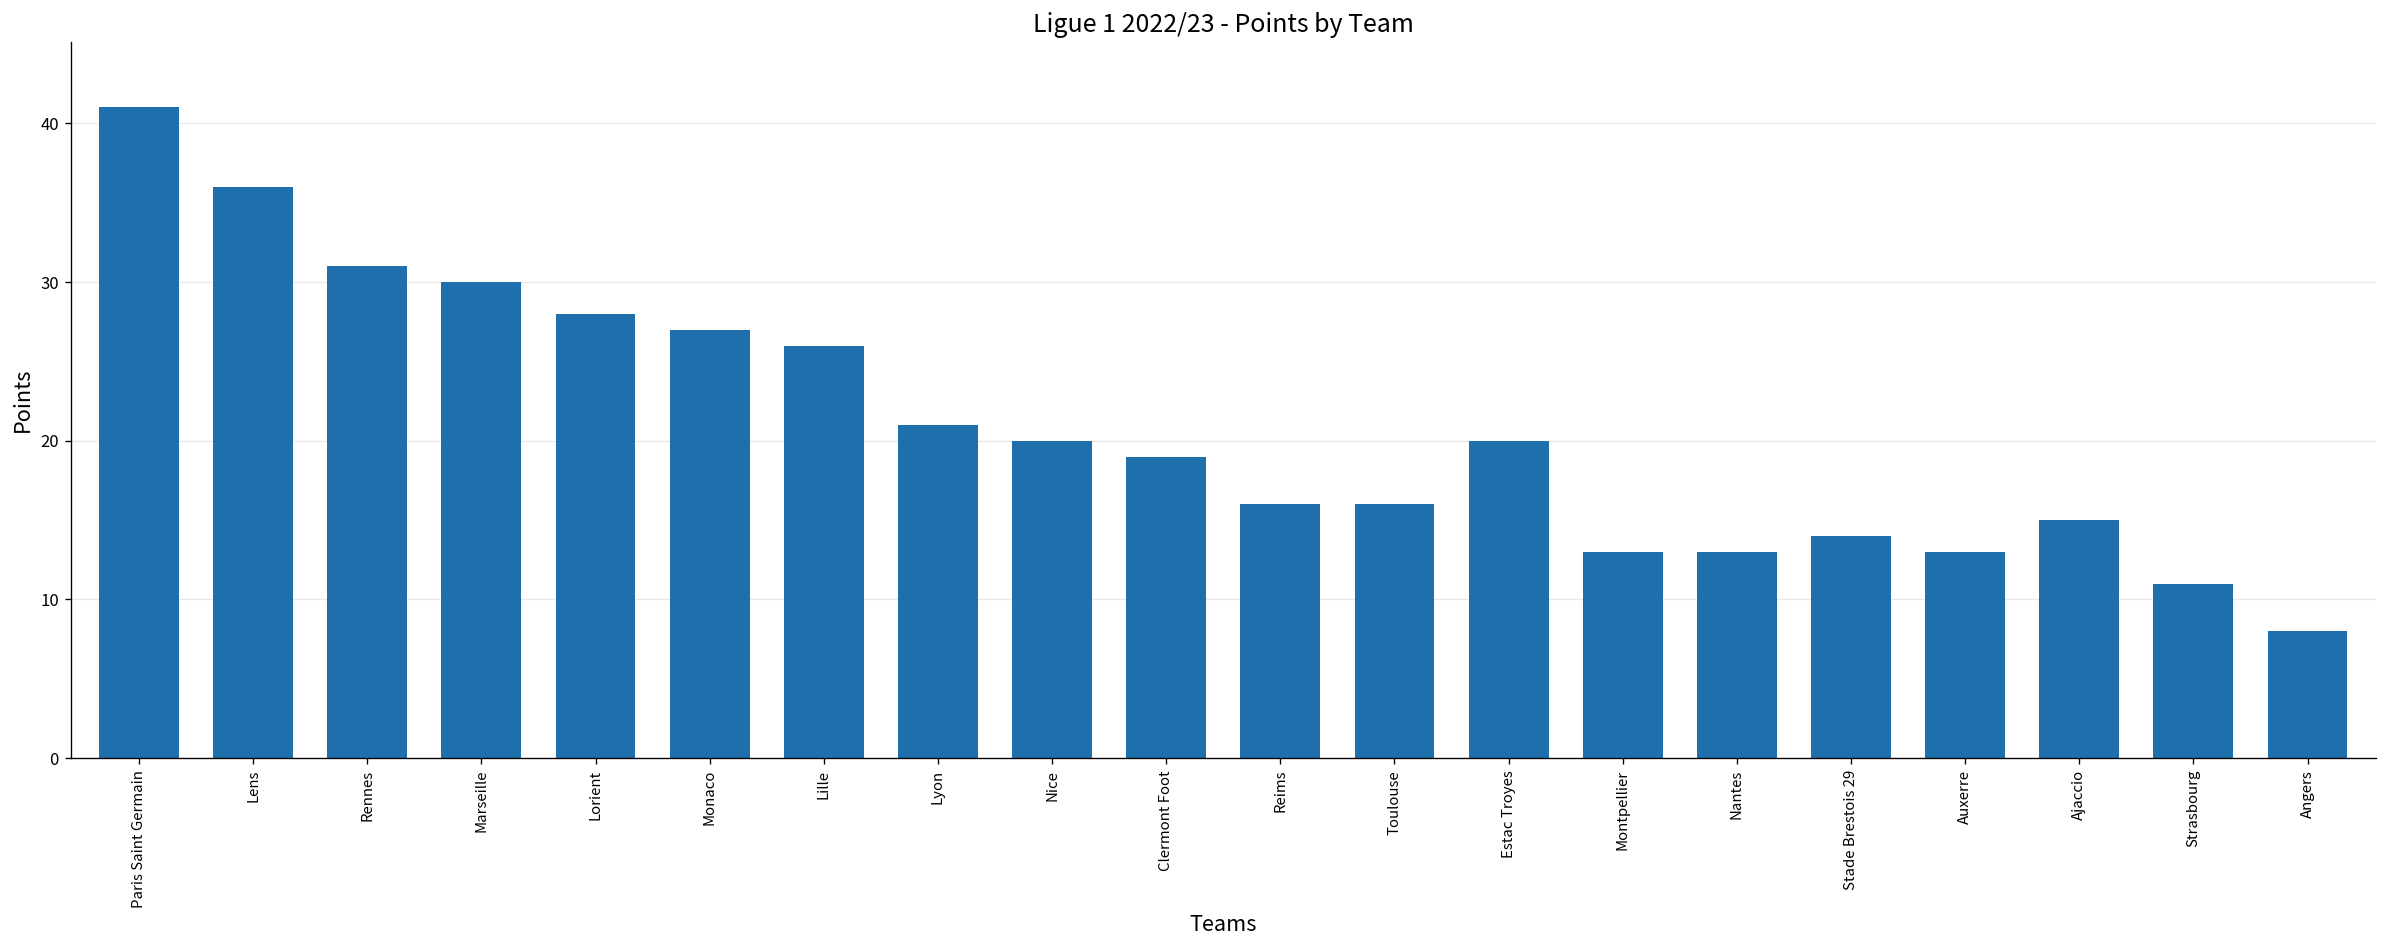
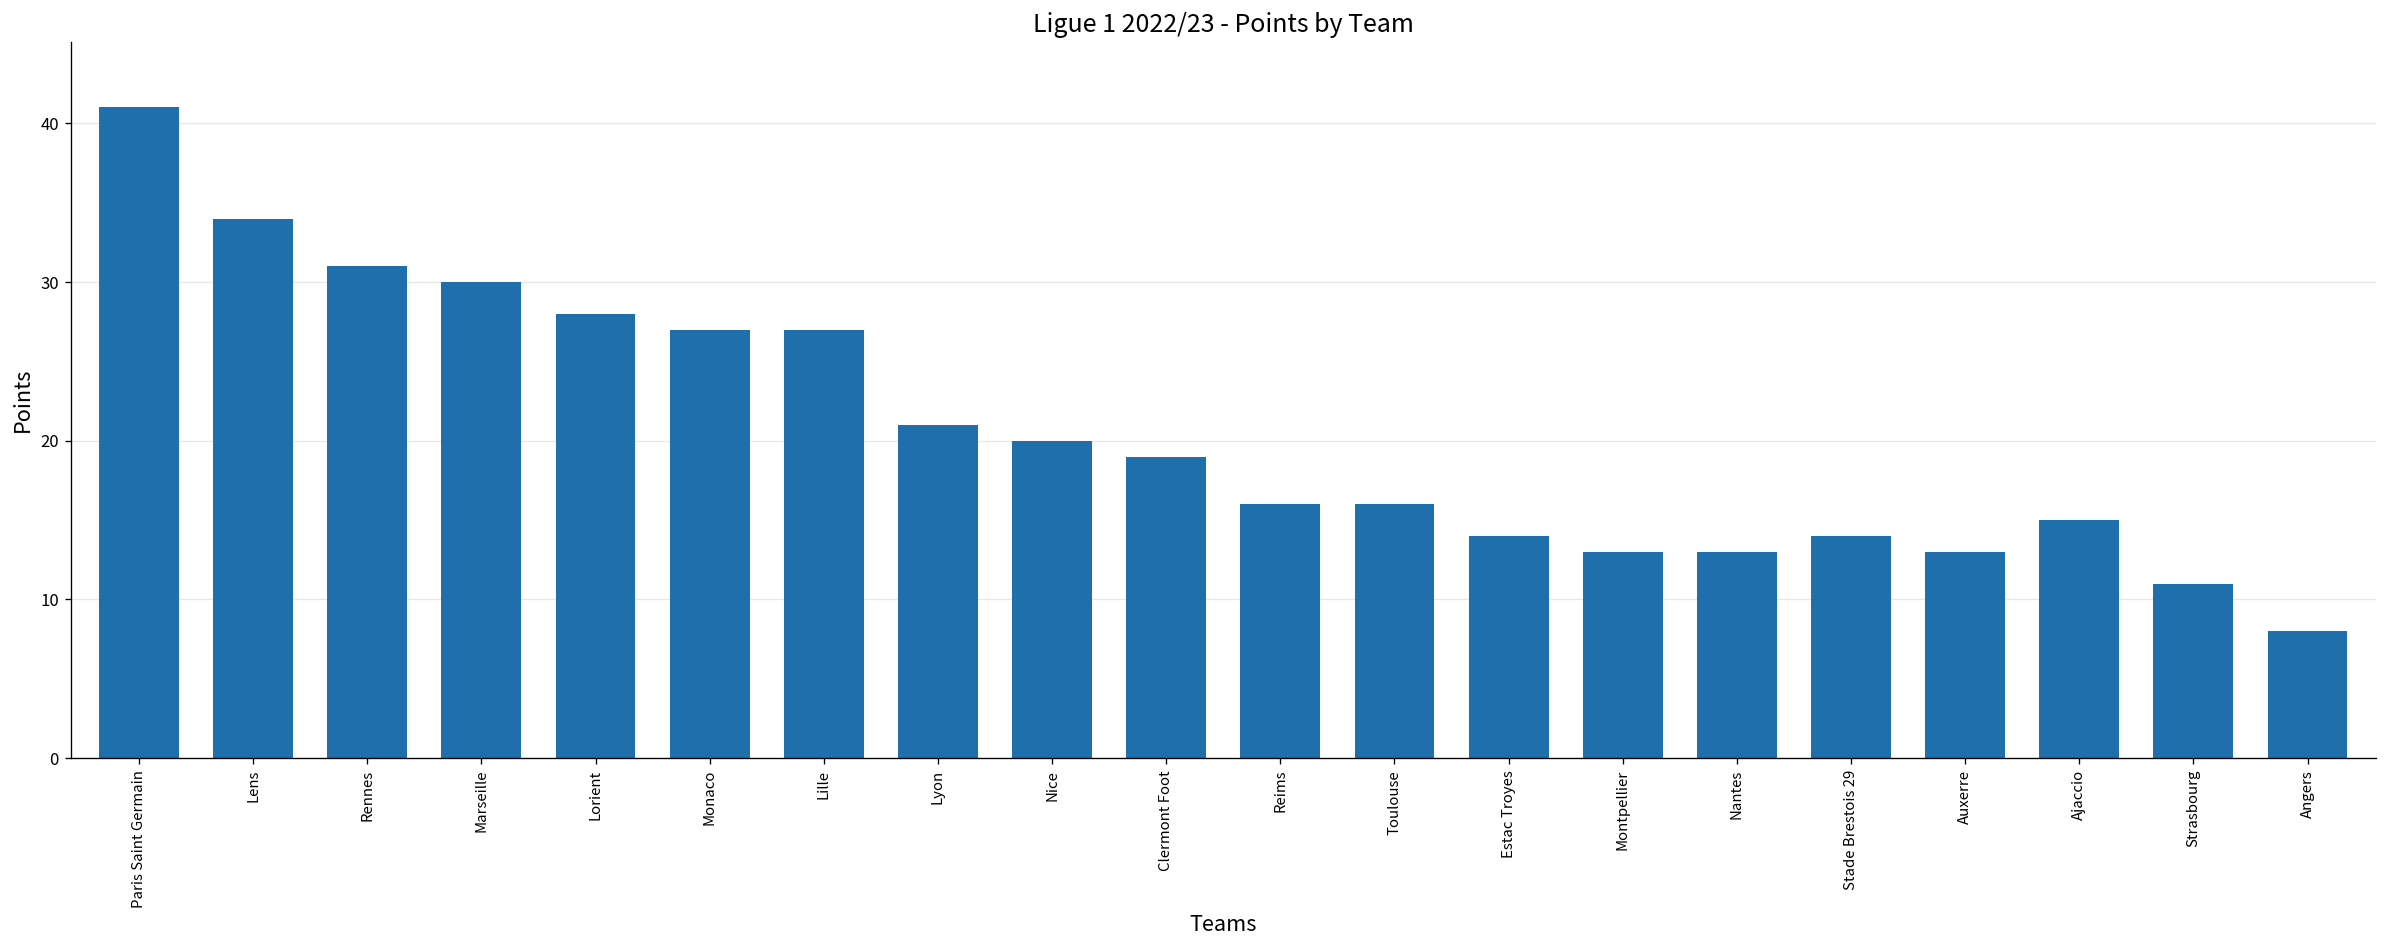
  {
    "Paris Saint Germain": 41,
-   "Lens": 36,
+   "Lens": 34,
    "Rennes": 31,
    "Marseille": 30,
    "Lorient": 28,
    "Monaco": 27,
-   "Lille": 26,
+   "Lille": 27,
    "Lyon": 21,
    "Nice": 20,
    "Clermont Foot": 19,
    "Reims": 16,
    "Toulouse": 16,
-   "Estac Troyes": 20,
+   "Estac Troyes": 14,
    "Montpellier": 13,
    "Nantes": 13,
    "Stade Brestois 29": 14,
    "Auxerre": 13,
    "Ajaccio": 15,
    "Strasbourg": 11,
    "Angers": 8
  }
